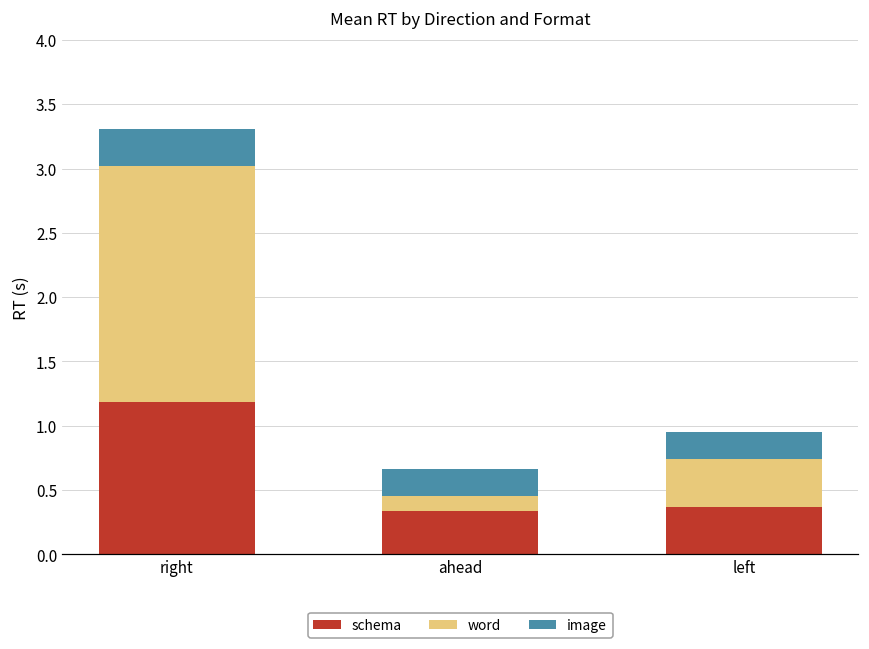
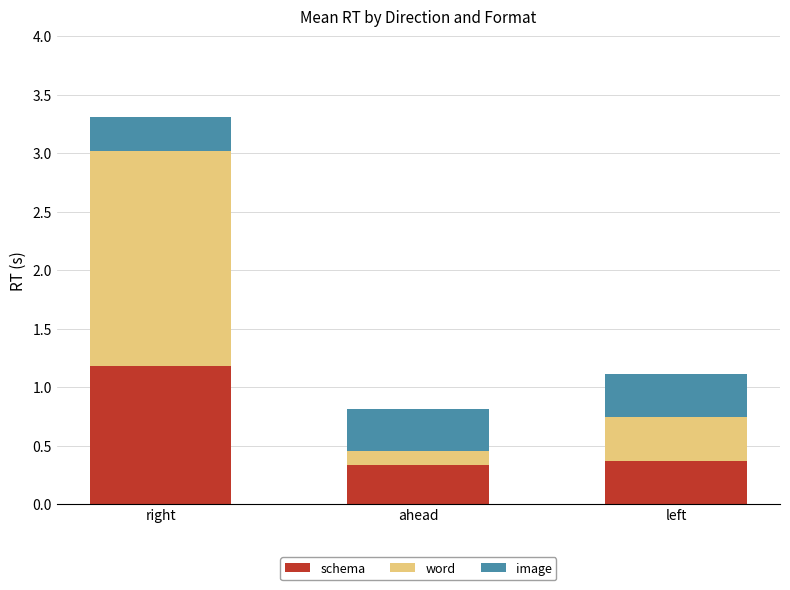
  {
    "schema": {
      "right": 1.18,
      "ahead": 0.33,
      "left": 0.37
    },
    "word": {
      "right": 1.83,
      "ahead": 0.12,
      "left": 0.38
    },
    "image": {
      "right": 0.29,
-     "ahead": 0.21,
-     "left": 0.21
+     "ahead": 0.36,
+     "left": 0.37
    }
  }
